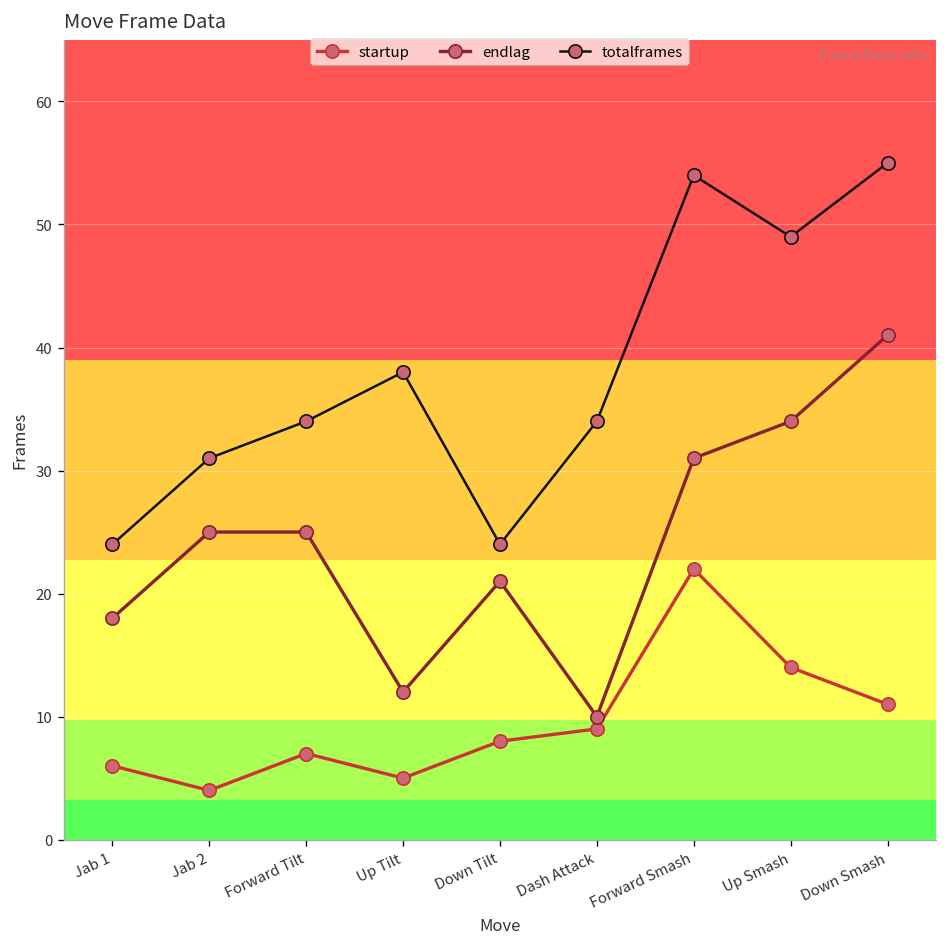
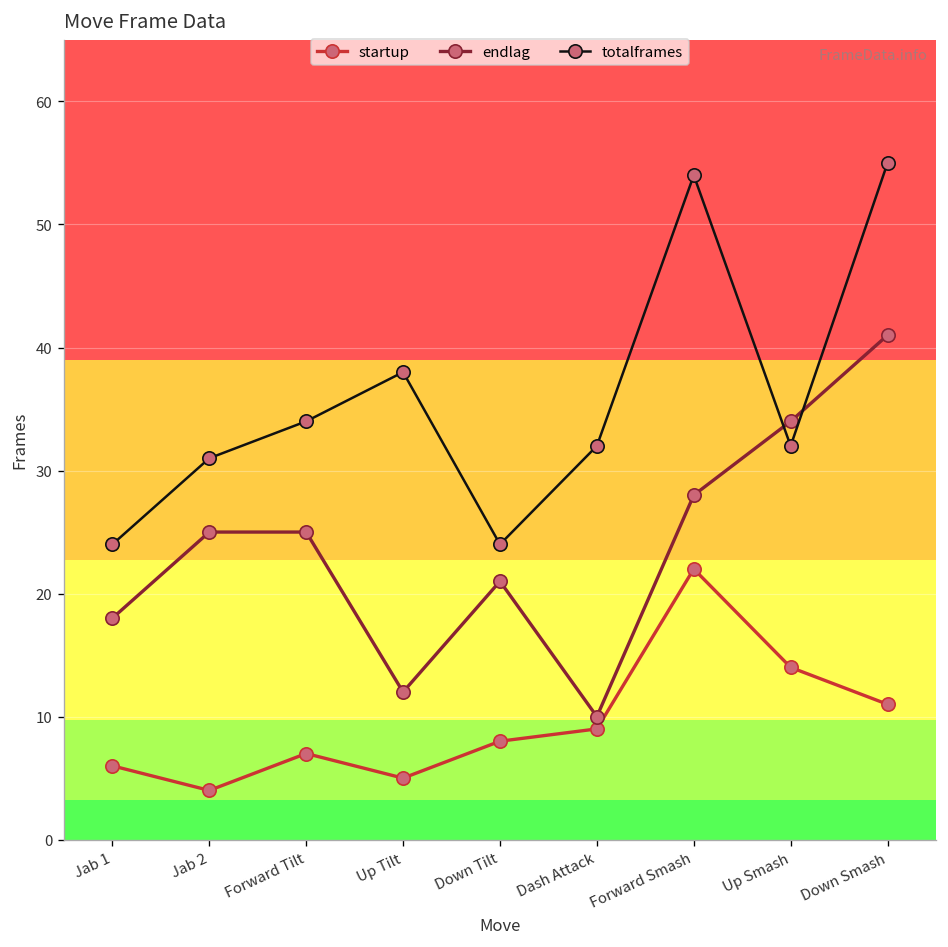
  {
    "startup": {
      "Jab 1": 6,
      "Jab 2": 4,
      "Forward Tilt": 7,
      "Up Tilt": 5,
      "Down Tilt": 8,
      "Dash Attack": 9,
      "Forward Smash": 22,
      "Up Smash": 14,
      "Down Smash": 11
    },
    "endlag": {
      "Jab 1": 18,
      "Jab 2": 25,
      "Forward Tilt": 25,
      "Up Tilt": 12,
      "Down Tilt": 21,
      "Dash Attack": 10,
-     "Forward Smash": 31,
+     "Forward Smash": 28,
      "Up Smash": 34,
      "Down Smash": 41
    },
    "totalframes": {
      "Jab 1": 24,
      "Jab 2": 31,
      "Forward Tilt": 34,
      "Up Tilt": 38,
      "Down Tilt": 24,
-     "Dash Attack": 34,
+     "Dash Attack": 32,
      "Forward Smash": 54,
-     "Up Smash": 49,
+     "Up Smash": 32,
      "Down Smash": 55
    }
  }
